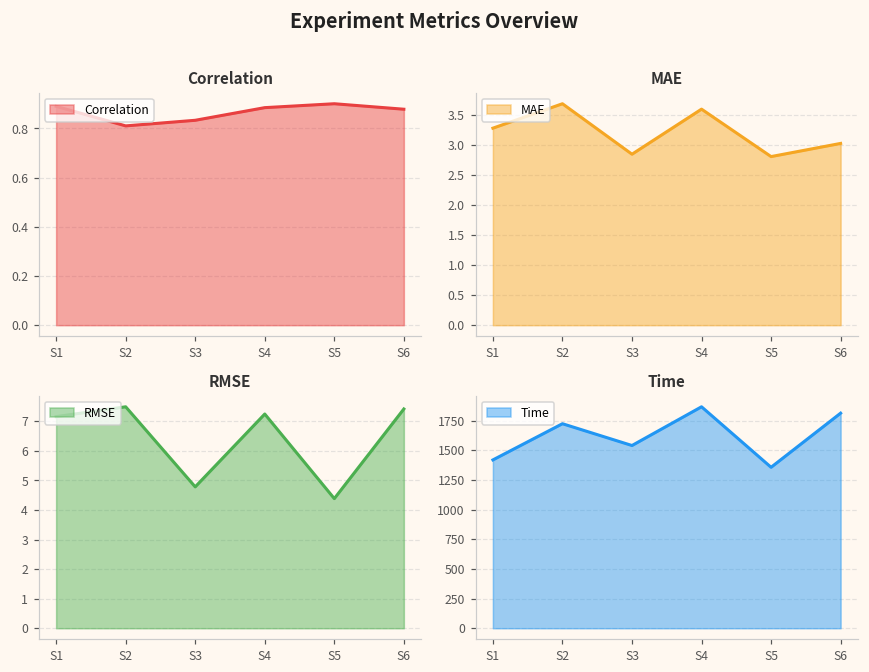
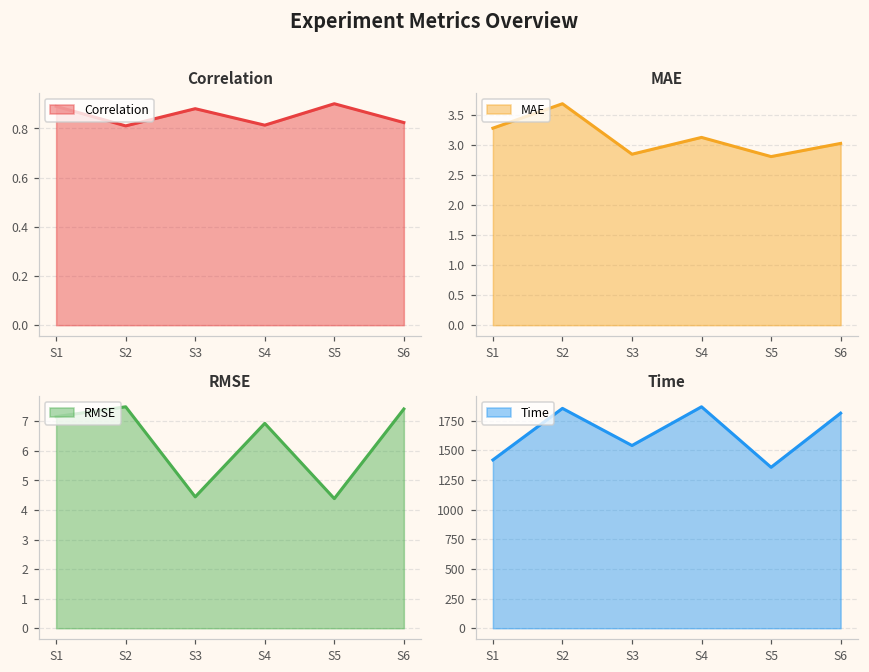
  {
    "Correlation": {
      "S2": 0.81,
-     "S3": 0.83,
-     "S4": 0.88,
+     "S3": 0.88,
+     "S4": 0.81,
      "S5": 0.90,
-     "S6": 0.88
+     "S6": 0.82
    },
    "MAE": {
      "S1": 3.3,
      "S2": 3.7,
      "S3": 2.8,
-     "S4": 3.6,
+     "S4": 3.1,
      "S5": 2.8,
      "S6": 3.0
    },
    "RMSE": {
      "S2": 7.5,
-     "S3": 4.8,
-     "S4": 7.2,
+     "S3": 4.4,
+     "S4": 6.9,
      "S5": 4.4,
      "S6": 7.4
    },
    "Time": {
      "S1": 1420,
-     "S2": 1720,
+     "S2": 1850,
      "S3": 1540,
      "S4": 1870,
      "S5": 1360,
      "S6": 1810
    }
  }
